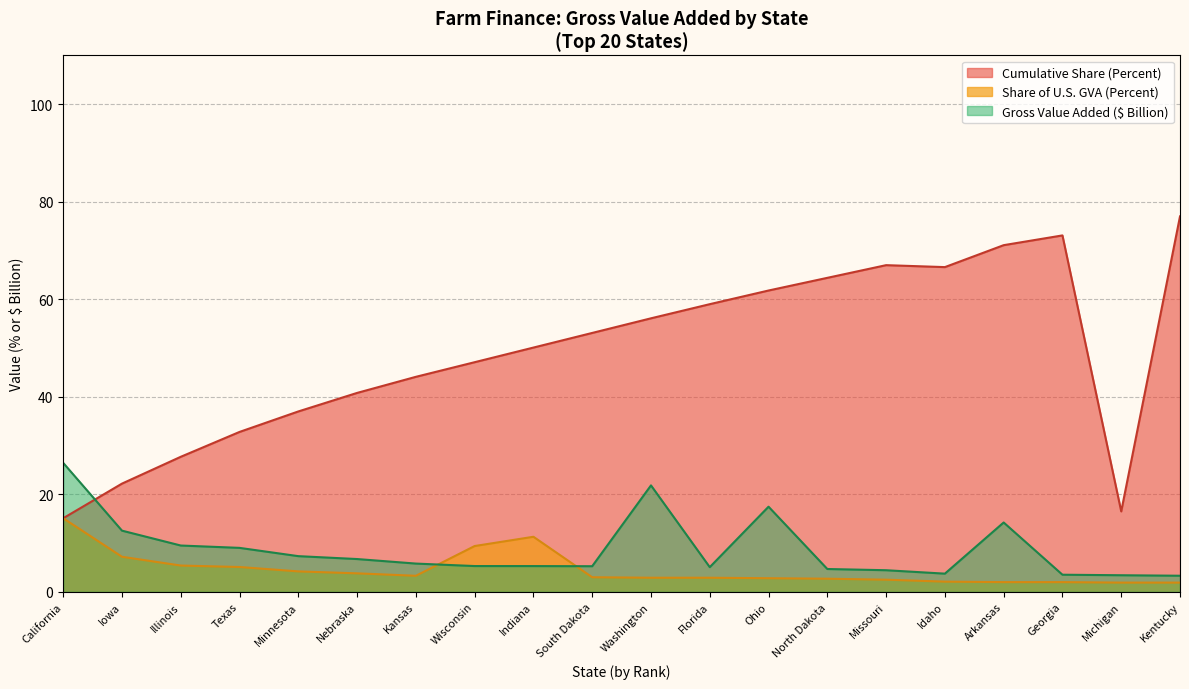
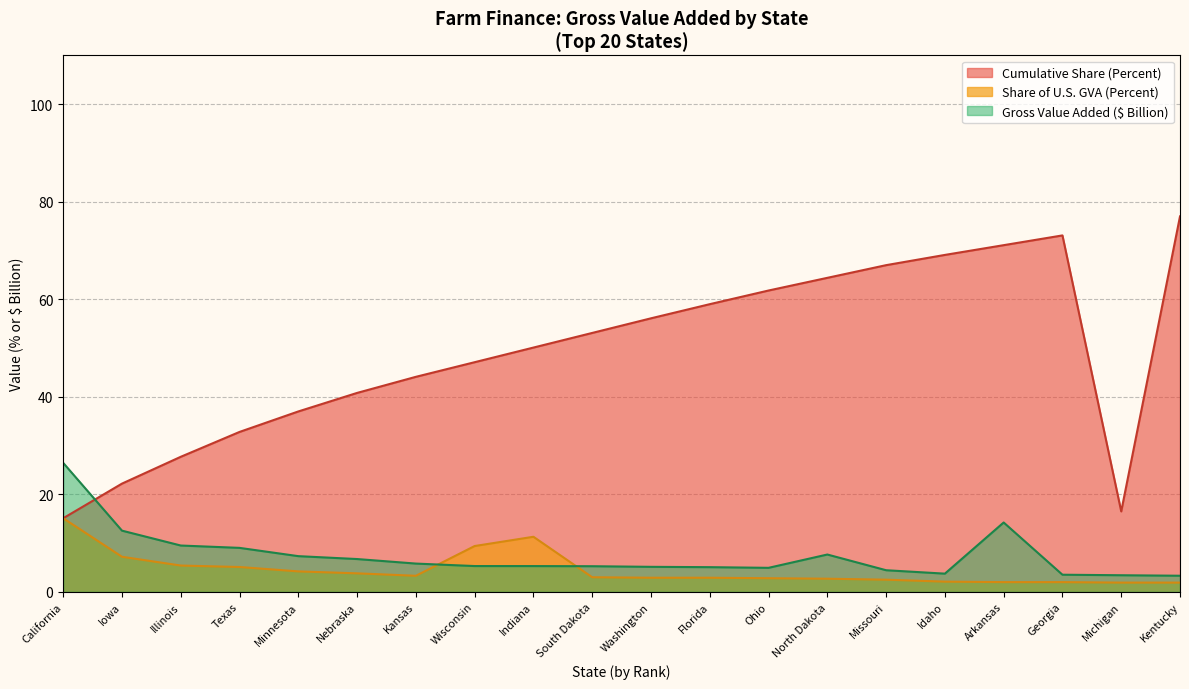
  {
    "Cumulative Share (Percent)": {
      "Iowa": 22,
      "Illinois": 28,
      "Texas": 33,
      "Minnesota": 37,
      "Nebraska": 41,
      "Kansas": 44,
      "Wisconsin": 47,
      "Indiana": 50,
      "South Dakota": 53,
      "Washington": 56,
      "Florida": 59,
      "Ohio": 62,
      "North Dakota": 64,
      "Missouri": 67,
-     "Idaho": 67,
+     "Idaho": 69,
      "Arkansas": 71,
      "Georgia": 73,
      "Michigan": 17,
      "Kentucky": 77
    },
    "Share of U.S. GVA (Percent)": {
      "Iowa": 7,
      "Illinois": 5,
      "Texas": 5,
      "Minnesota": 4,
      "Nebraska": 4,
      "Kansas": 3,
      "Wisconsin": 9,
      "Indiana": 11,
      "South Dakota": 3,
      "Washington": 3,
      "Florida": 3,
      "Ohio": 3,
      "North Dakota": 3,
      "Missouri": 3,
      "Idaho": 2,
      "Arkansas": 2,
      "Georgia": 2,
      "Michigan": 2,
      "Kentucky": 2
    },
    "Gross Value Added ($ Billion)": {
      "California": 26,
      "Iowa": 13,
      "Illinois": 10,
      "Texas": 9,
      "Minnesota": 7,
      "Nebraska": 7,
      "Kansas": 6,
      "Wisconsin": 5,
      "Indiana": 5,
      "South Dakota": 5,
-     "Washington": 22,
+     "Washington": 5,
      "Florida": 5,
-     "Ohio": 17,
-     "North Dakota": 5,
+     "Ohio": 5,
+     "North Dakota": 8,
      "Missouri": 4,
      "Idaho": 4,
      "Arkansas": 14,
      "Georgia": 4,
      "Michigan": 3,
      "Kentucky": 3
    }
  }
